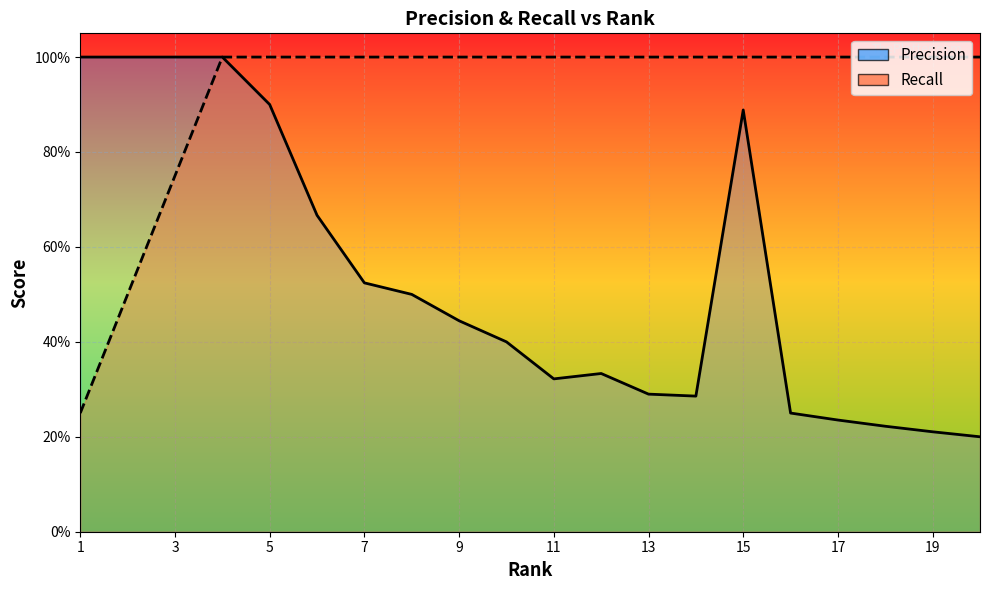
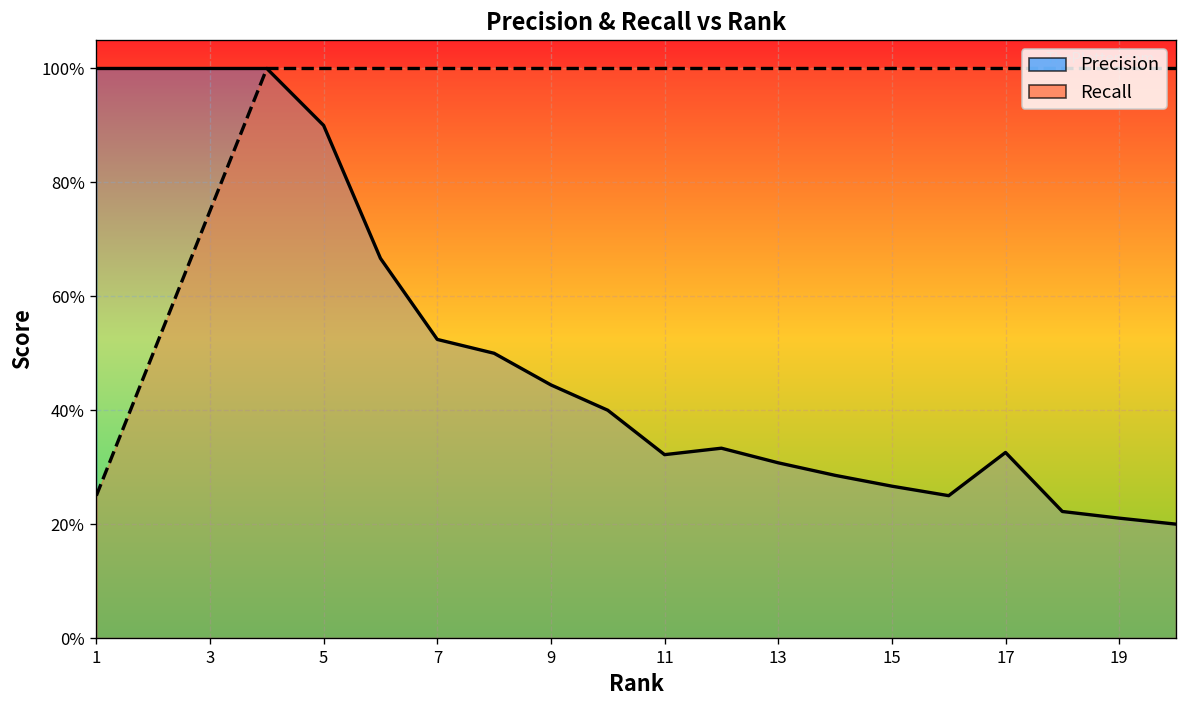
  {
    "Precision": {
      "1": "100%",
      "3": "100%",
      "5": "90%",
      "7": "52%",
      "9": "44%",
      "11": "32%",
-     "13": "29%",
-     "15": "89%",
-     "17": "24%",
+     "13": "31%",
+     "15": "27%",
+     "17": "33%",
      "19": "21%"
    },
    "Recall": {
      "1": "25%",
      "3": "75%",
      "5": "100%",
      "7": "100%",
      "9": "100%",
      "11": "100%",
      "13": "100%",
      "15": "100%",
      "17": "100%"
    }
  }
